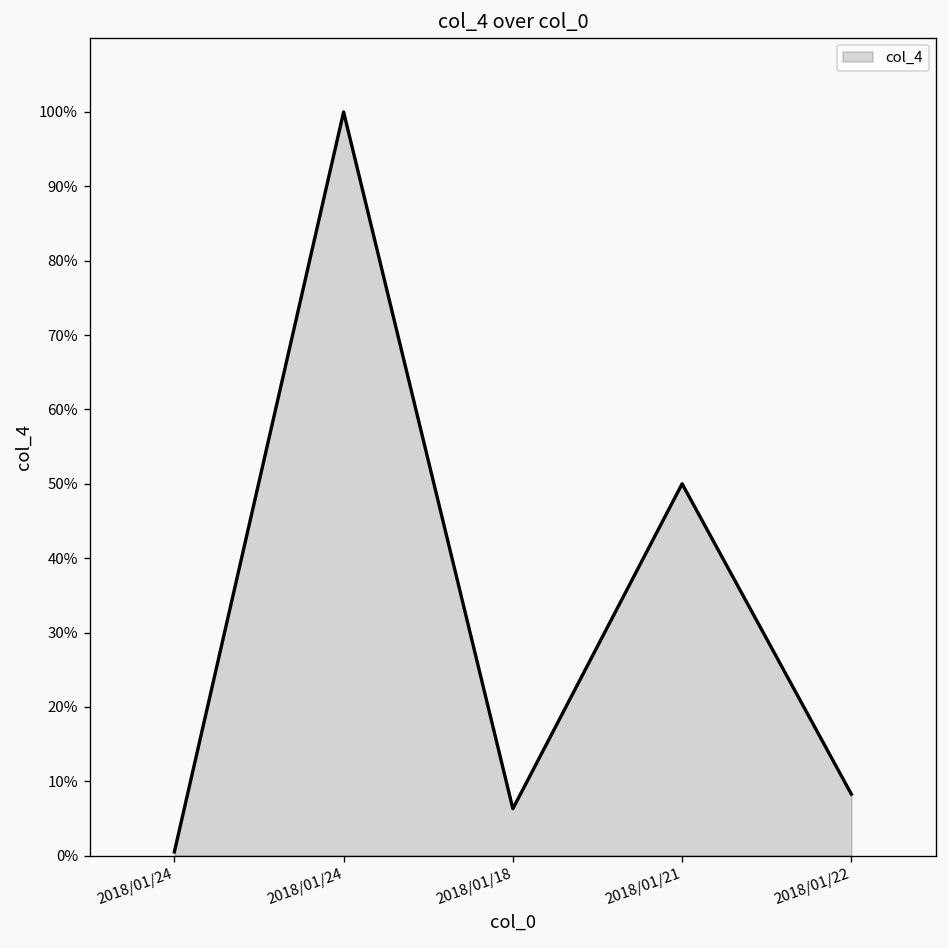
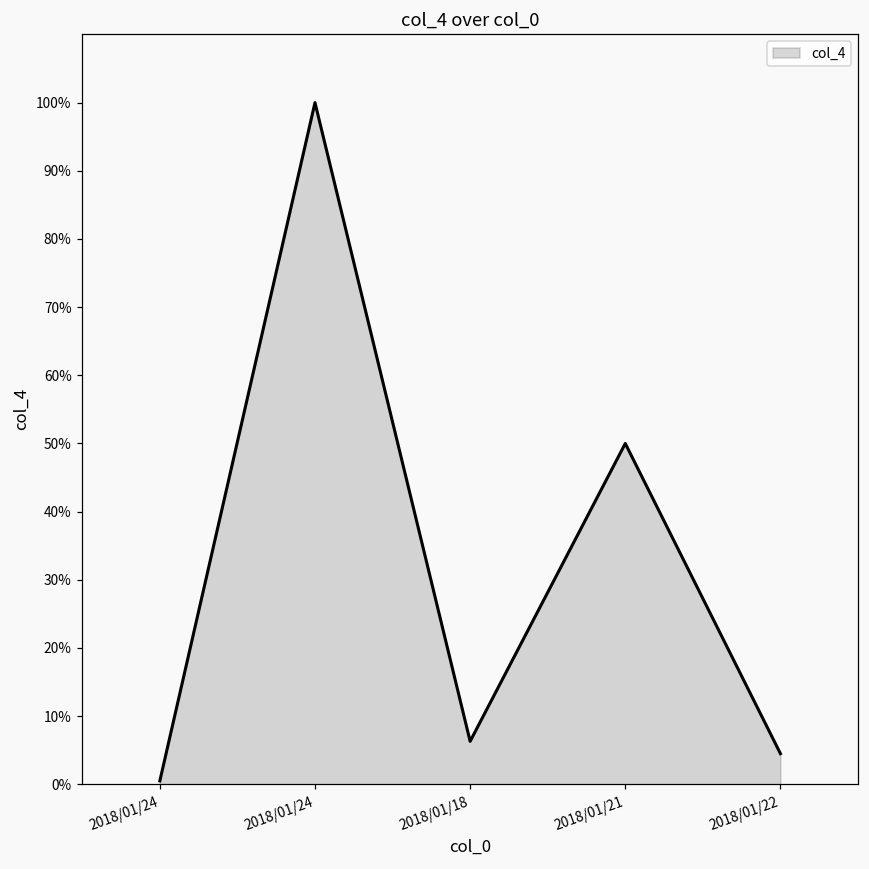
  {
    "2018/01/18": "6%",
    "2018/01/21": "50%",
-   "2018/01/22": "8%"
+   "2018/01/22": "5%"
  }
